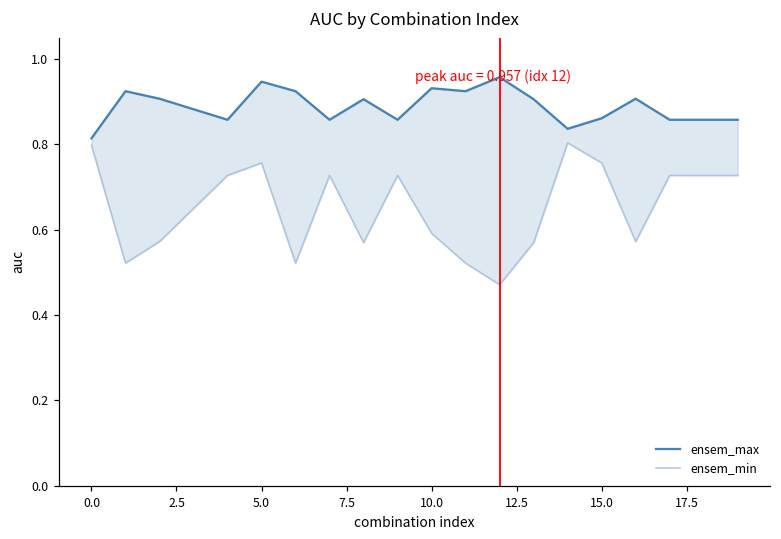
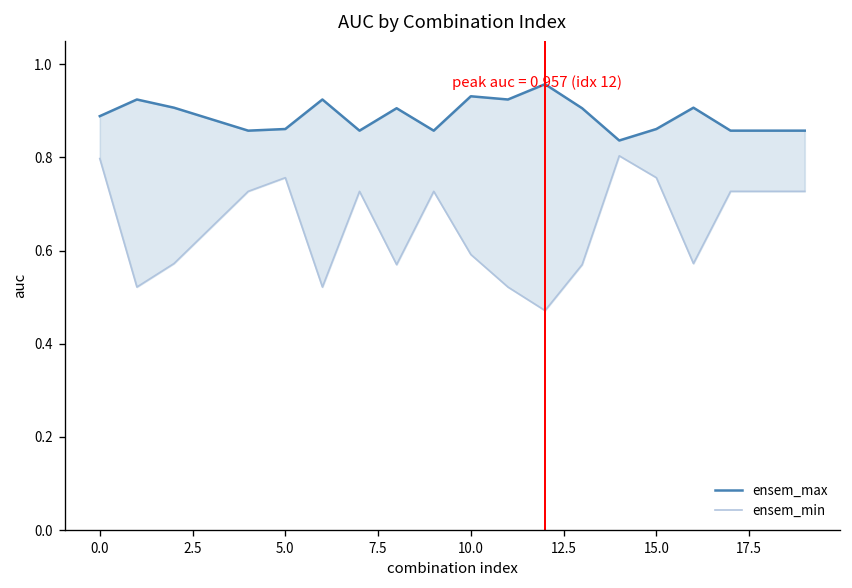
  {
    "ensem_max": {
-     "0.0": 0.81,
-     "5.0": 0.95,
+     "0.0": 0.89,
+     "5.0": 0.86,
      "10.0": 0.93,
      "15.0": 0.86
    },
    "ensem_min": {
      "0.0": 0.80,
      "5.0": 0.76,
      "10.0": 0.59,
      "15.0": 0.76
    }
  }
